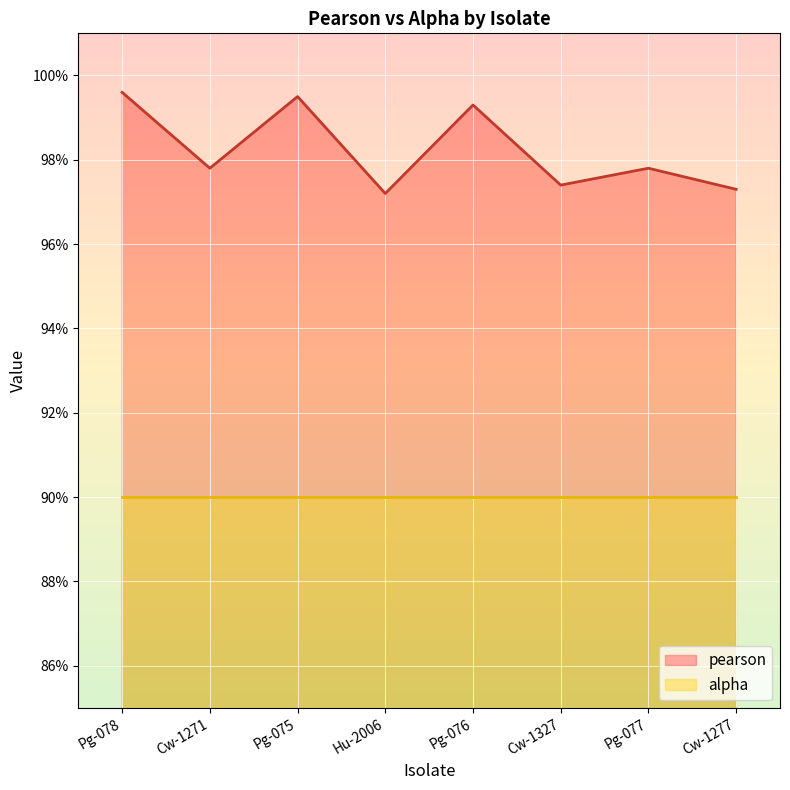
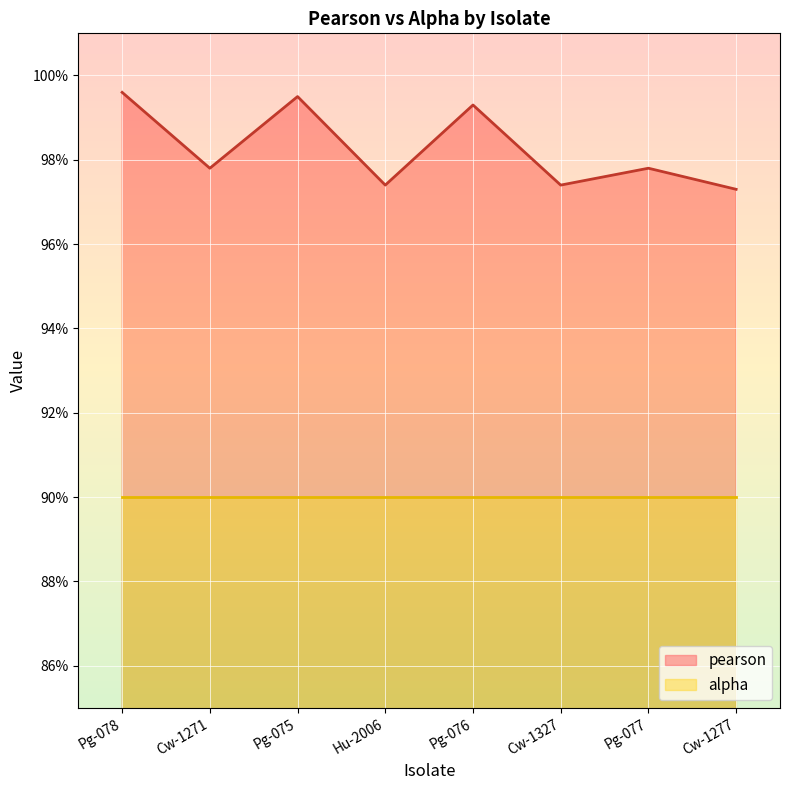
  {
    "pearson": {
      "Pg-078": "99.6%",
      "Cw-1271": "97.8%",
      "Pg-075": "99.5%",
-     "Hu-2006": "97.2%",
+     "Hu-2006": "97.4%",
      "Pg-076": "99.3%",
      "Cw-1327": "97.4%",
      "Pg-077": "97.8%",
      "Cw-1277": "97.3%"
    },
    "alpha": {
      "Pg-078": "90.0%",
      "Cw-1271": "90.0%",
      "Pg-075": "90.0%",
      "Hu-2006": "90.0%",
      "Pg-076": "90.0%",
      "Cw-1327": "90.0%",
      "Pg-077": "90.0%",
      "Cw-1277": "90.0%"
    }
  }
